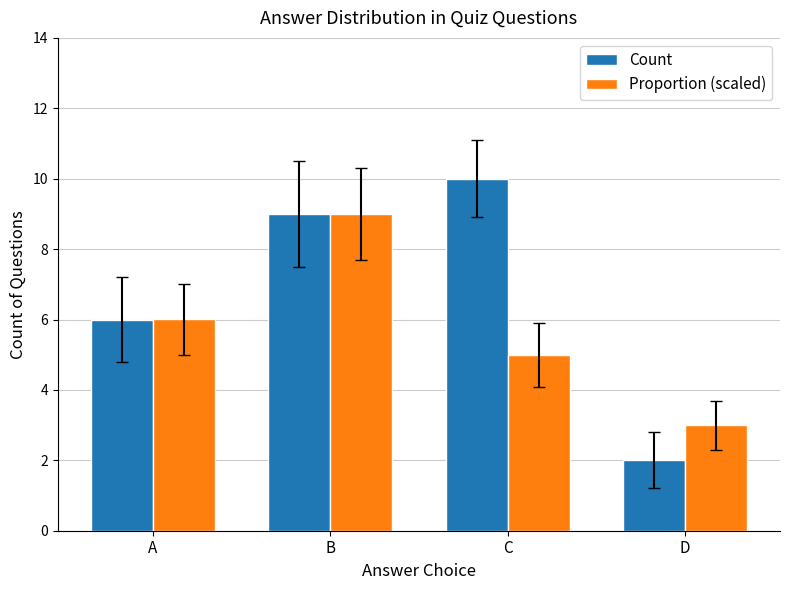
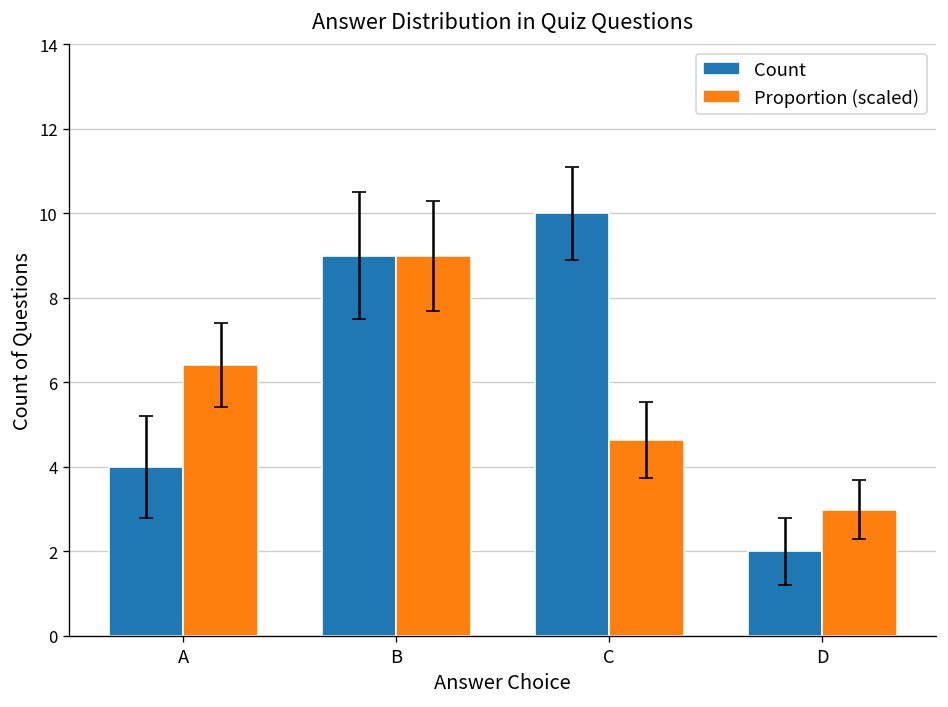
  {
    "Count": {
-     "A": 6,
+     "A": 4,
      "B": 9,
      "C": 10,
      "D": 2
    },
    "Proportion (scaled)": {
-     "A": 6.0,
+     "A": 6.4,
      "B": 9.0,
-     "C": 5.0,
+     "C": 4.6,
      "D": 3.0
    }
  }
